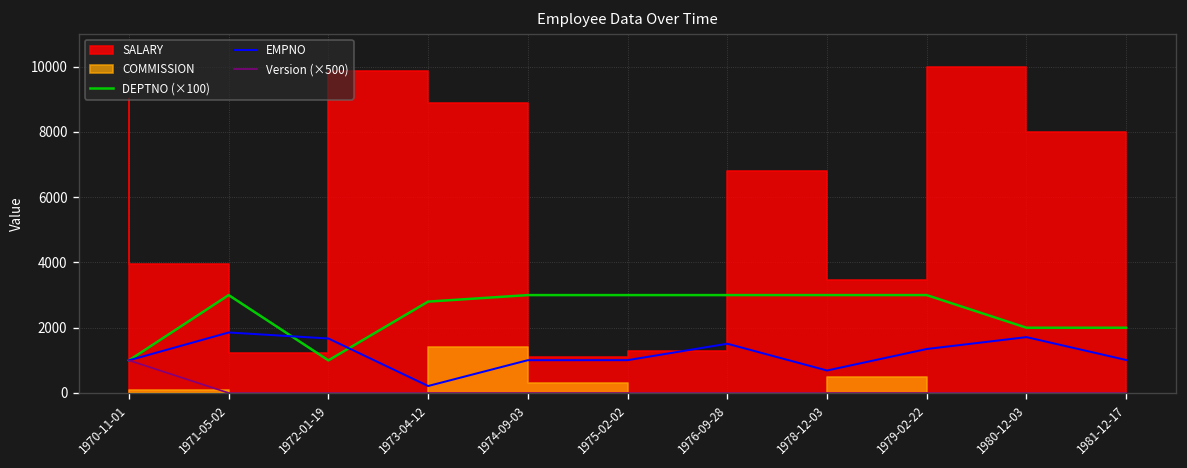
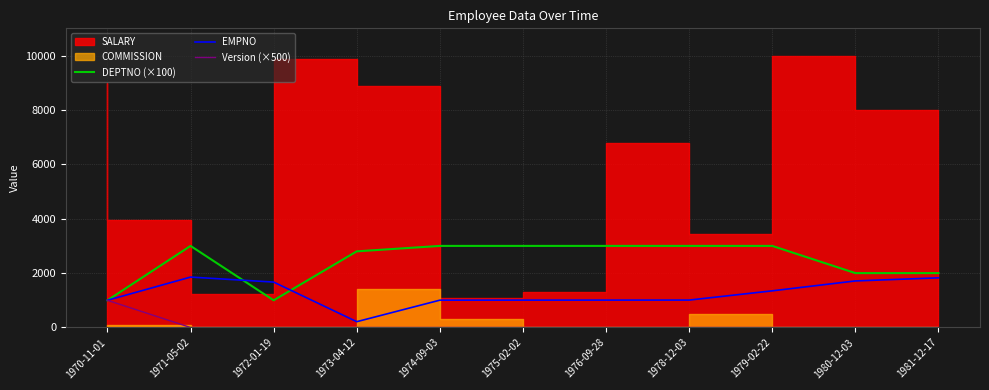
  {
    "DEPTNO (×100)": {
      "1971-05-02": 3000,
      "1972-01-19": 1000,
      "1973-04-12": 2800,
      "1974-09-03": 3000,
      "1975-02-02": 3000,
      "1976-09-28": 3000,
      "1978-12-03": 3000,
      "1979-02-22": 3000,
      "1980-12-03": 2000,
      "1981-12-17": 2000
    },
    "EMPNO": {
      "1971-05-02": 1900,
      "1972-01-19": 1700,
      "1973-04-12": 200,
      "1974-09-03": 1000,
-     "1976-09-28": 1500,
-     "1978-12-03": 700,
+     "1976-09-28": 1000,
+     "1978-12-03": 1000,
      "1979-02-22": 1300,
      "1980-12-03": 1700,
-     "1981-12-17": 1000
+     "1981-12-17": 1800
    },
    "Version (×500)": {
      "1974-09-03": 0
    }
  }
